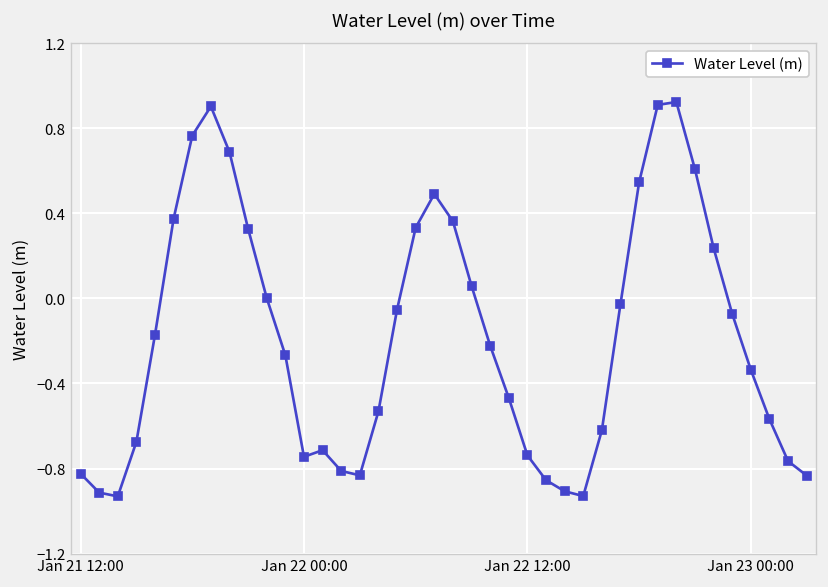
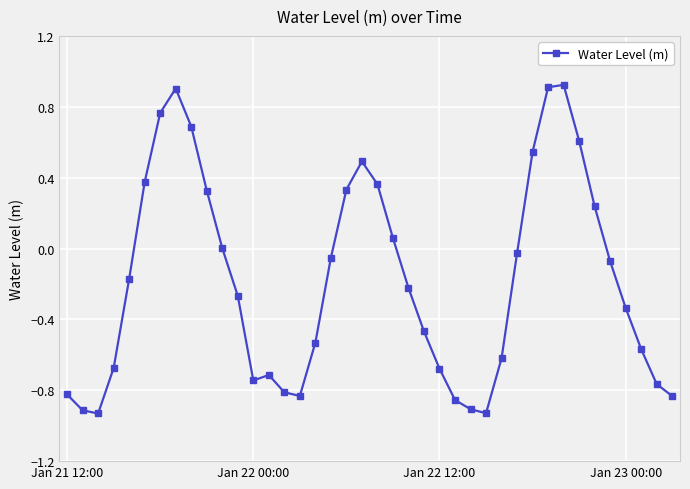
  {
    "Jan 21 12:00": -0.82,
    "Jan 22 00:00": -0.74,
-   "Jan 22 12:00": -0.74,
+   "Jan 22 12:00": -0.68,
    "Jan 23 00:00": -0.34
  }
